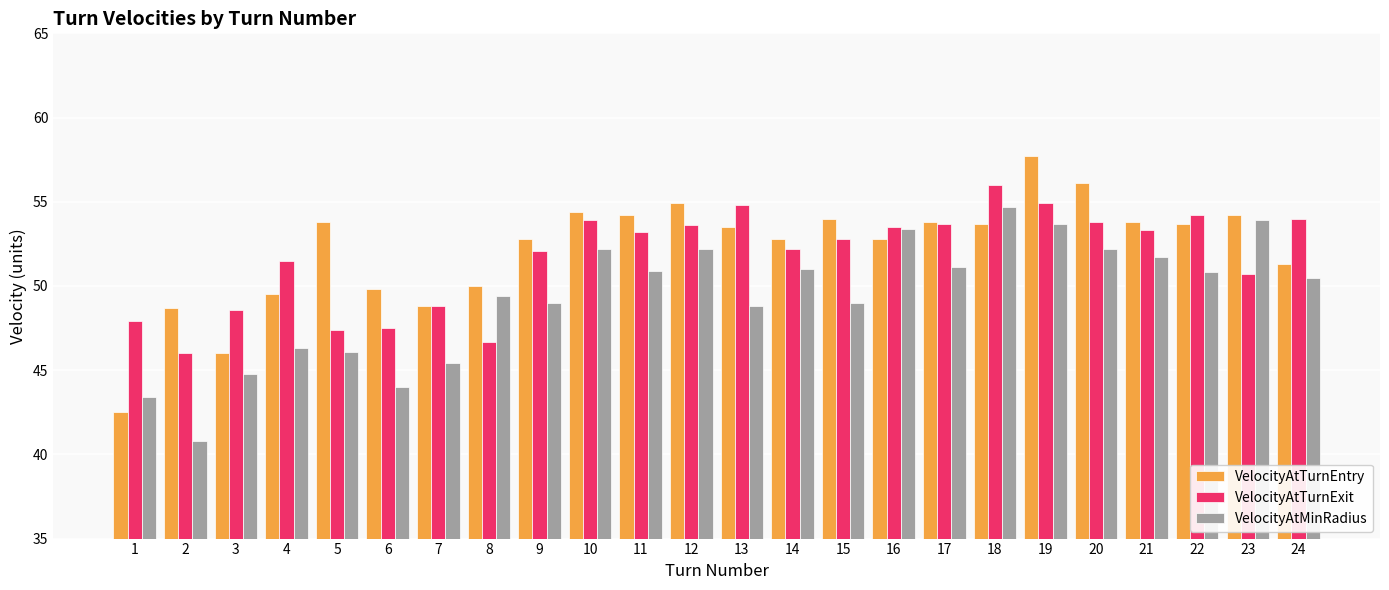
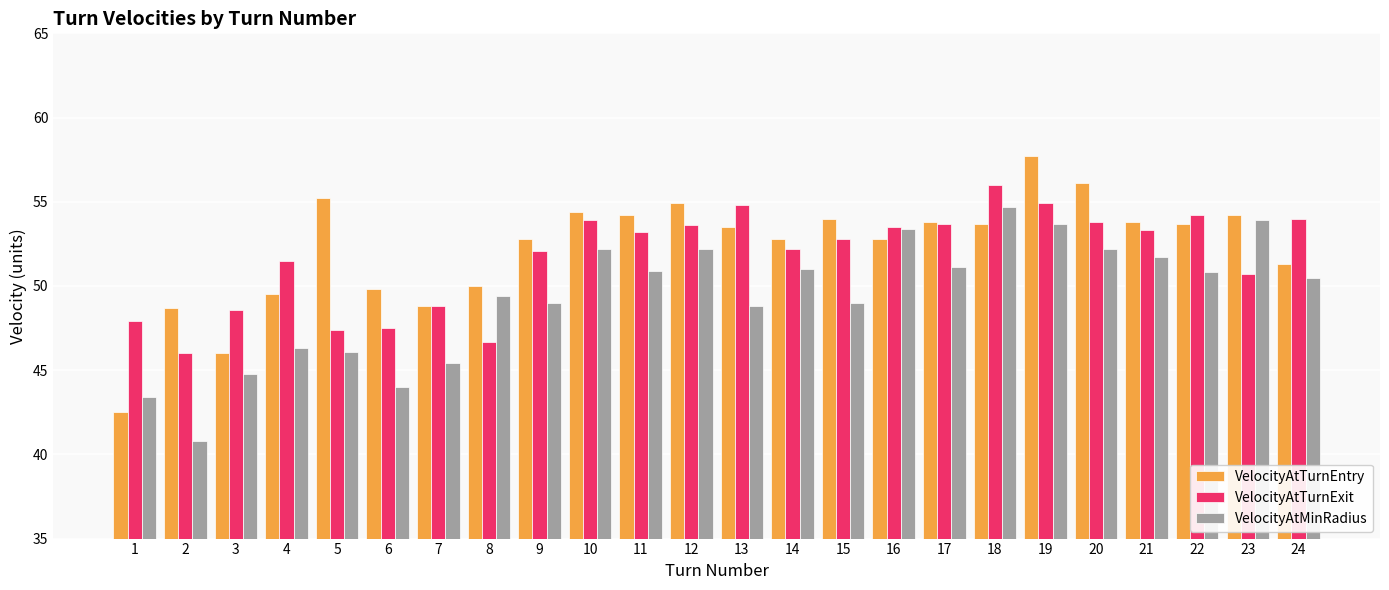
  {
    "VelocityAtTurnEntry": {
      "1": 42.5,
      "2": 48.7,
      "3": 46.0,
      "4": 49.5,
-     "5": 53.8,
+     "5": 55.2,
      "6": 49.8,
      "7": 48.8,
      "8": 50.0,
      "9": 52.8,
      "10": 54.4,
      "11": 54.2,
      "12": 54.9,
      "13": 53.5,
      "14": 52.8,
      "15": 54.0,
      "16": 52.8,
      "17": 53.8,
      "18": 53.7,
      "19": 57.7,
      "20": 56.1,
      "21": 53.8,
      "22": 53.7,
      "23": 54.2,
      "24": 51.3
    },
    "VelocityAtTurnExit": {
      "1": 47.9,
      "2": 46.0,
      "3": 48.6,
      "4": 51.5,
      "5": 47.4,
      "6": 47.5,
      "7": 48.8,
      "8": 46.7,
      "9": 52.1,
      "10": 53.9,
      "11": 53.2,
      "12": 53.6,
      "13": 54.8,
      "14": 52.2,
      "15": 52.8,
      "16": 53.5,
      "17": 53.7,
      "18": 56.0,
      "19": 54.9,
      "20": 53.8,
      "21": 53.3,
      "22": 54.2,
      "23": 50.7,
      "24": 54.0
    },
    "VelocityAtMinRadius": {
      "1": 43.4,
      "2": 40.8,
      "3": 44.8,
      "4": 46.3,
      "5": 46.1,
      "6": 44.0,
      "7": 45.4,
      "8": 49.4,
      "9": 49.0,
      "10": 52.2,
      "11": 50.9,
      "12": 52.2,
      "13": 48.8,
      "14": 51.0,
      "15": 49.0,
      "16": 53.4,
      "17": 51.1,
      "18": 54.7,
      "19": 53.7,
      "20": 52.2,
      "21": 51.7,
      "22": 50.8,
      "23": 53.9,
      "24": 50.5
    }
  }
